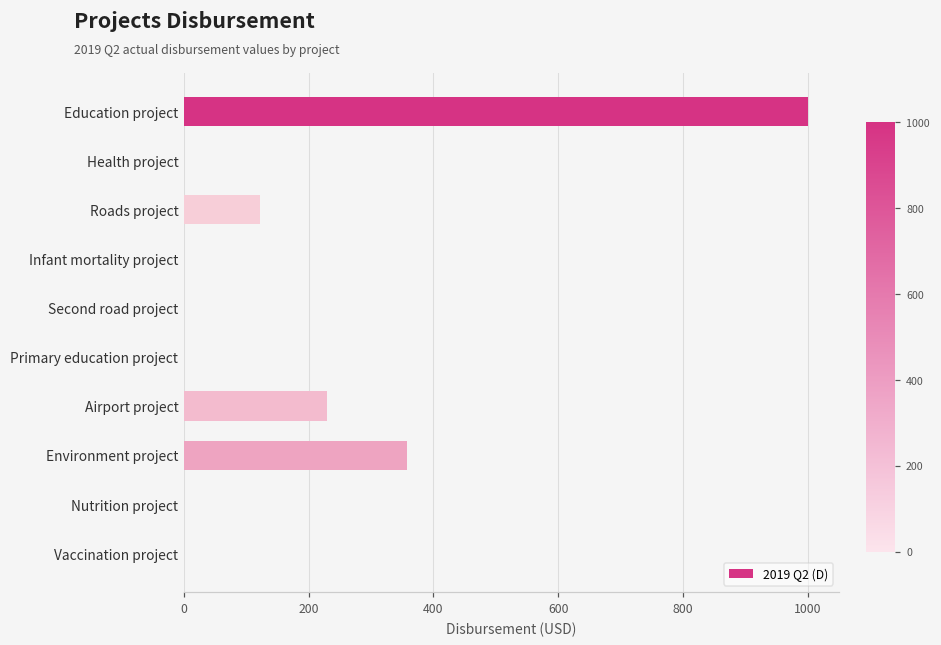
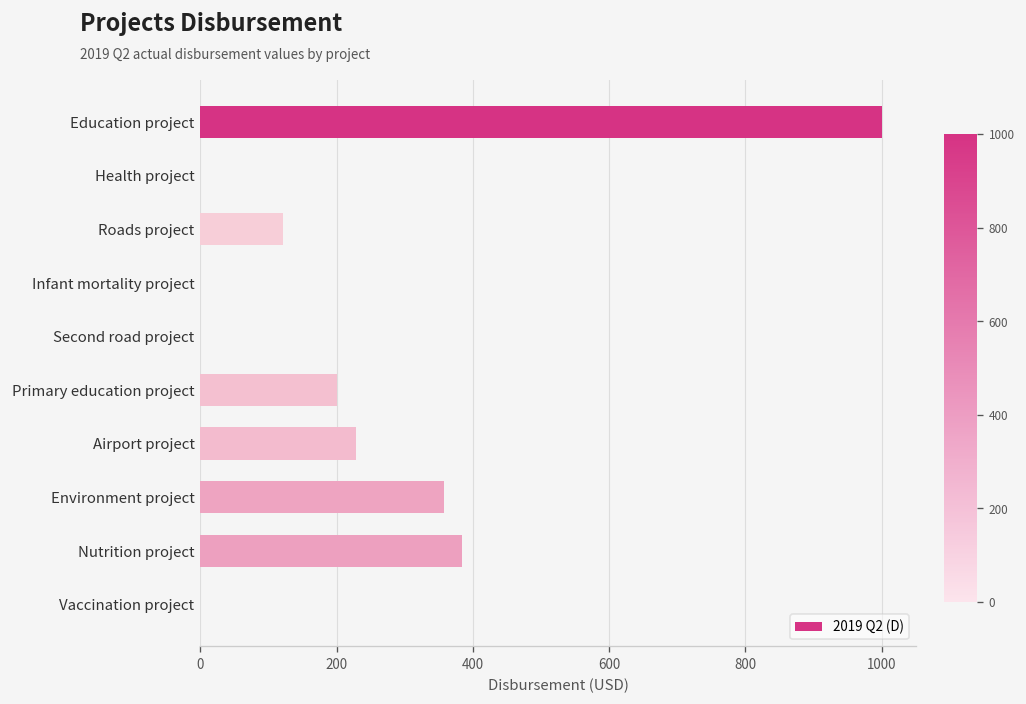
  {
    "Education project": 1000,
    "Health project": 0,
    "Roads project": 120,
    "Infant mortality project": 0,
    "Second road project": 0,
-   "Primary education project": 0,
+   "Primary education project": 200,
    "Airport project": 230,
    "Environment project": 360,
-   "Nutrition project": 0,
+   "Nutrition project": 380,
    "Vaccination project": 0
  }
